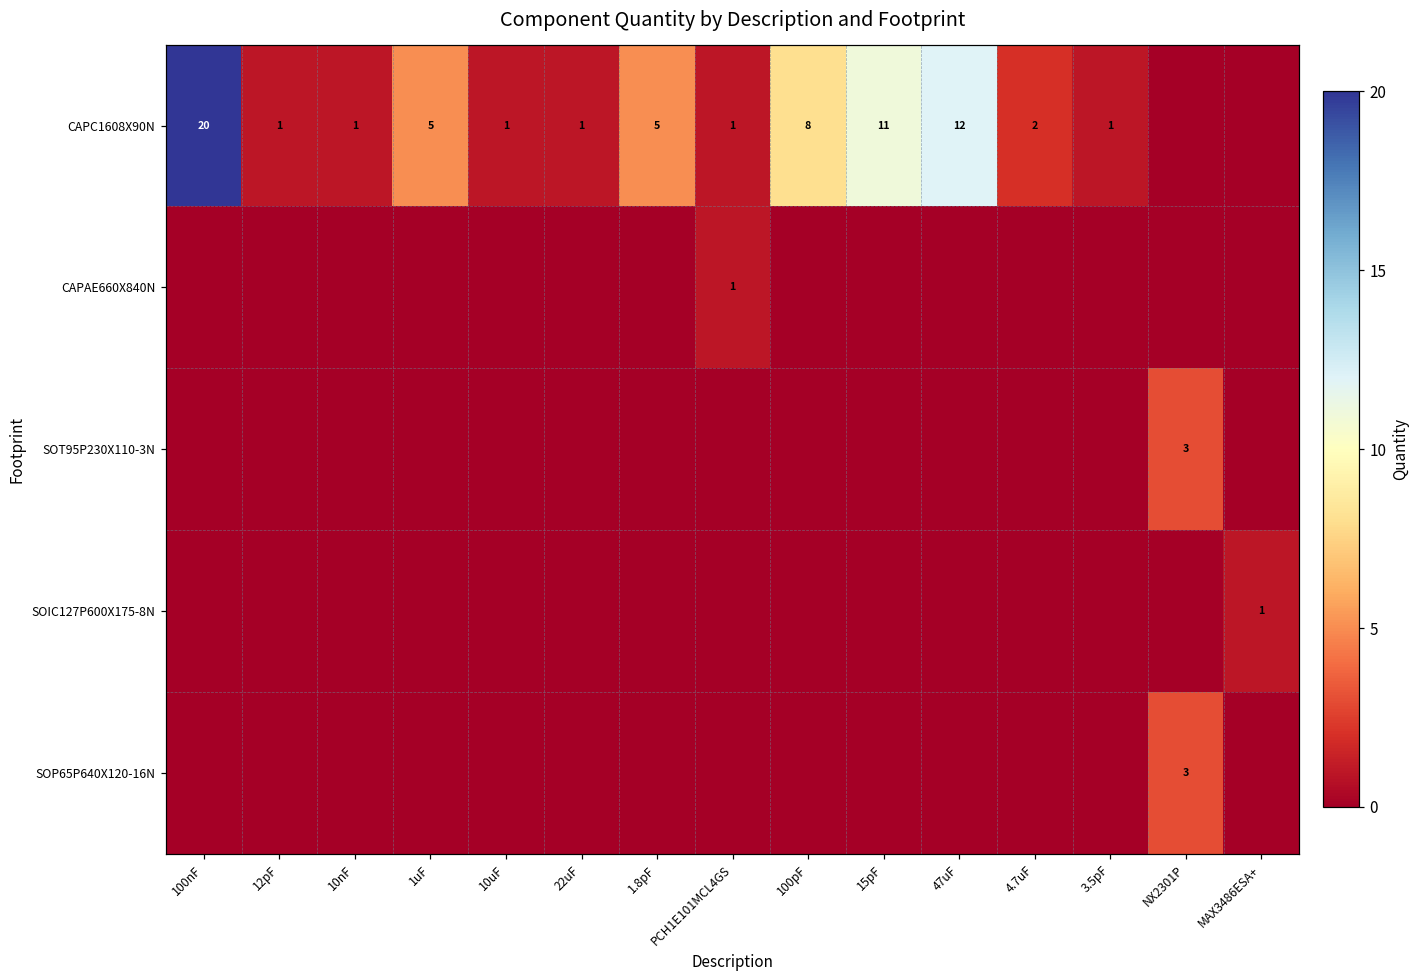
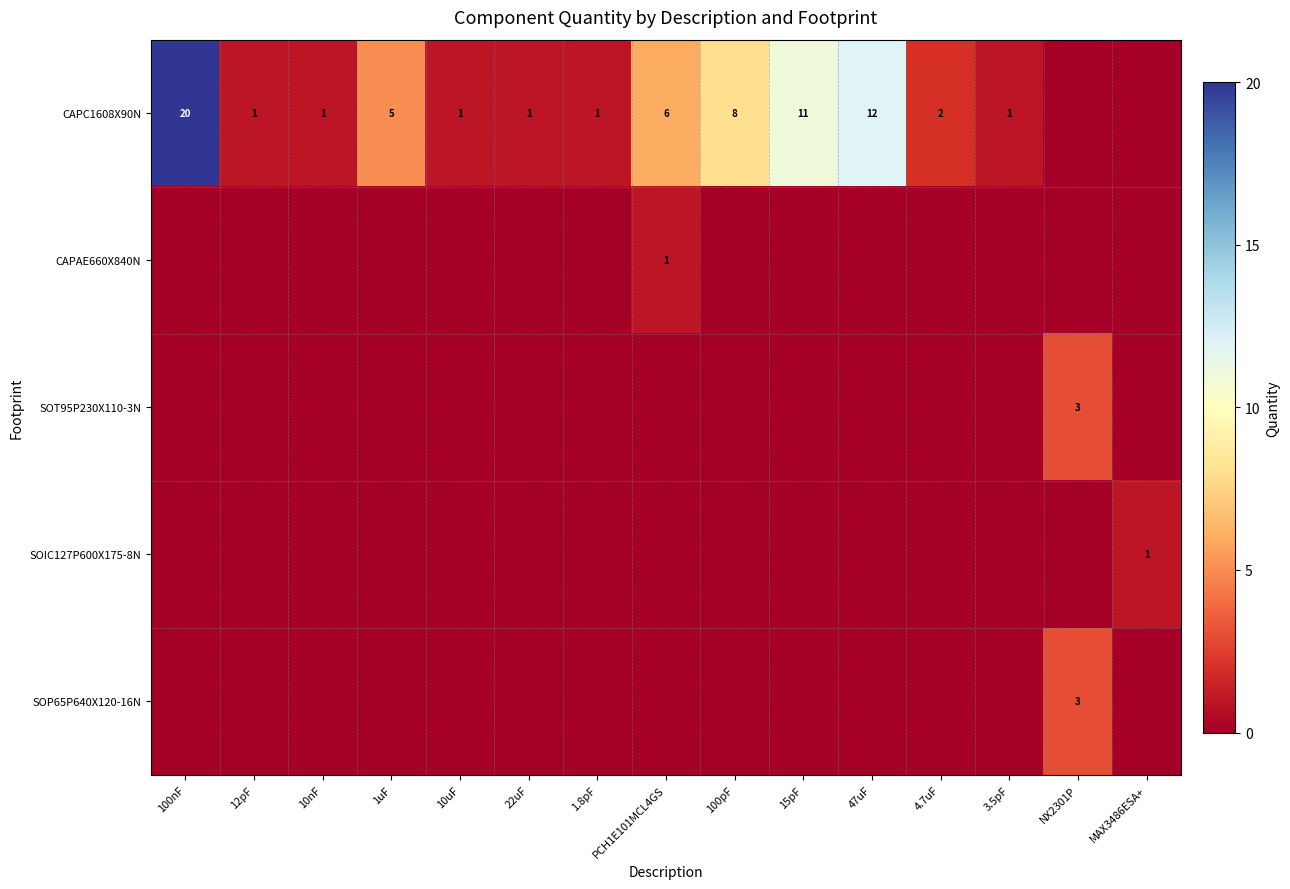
  {
    "CAPC1608X90N": {
      "100nF": 20,
      "12pF": 1,
      "10nF": 1,
      "1uF": 5,
      "10uF": 1,
      "22uF": 1,
-     "1.8pF": 5,
-     "PCH1E101MCL4GS": 1,
+     "1.8pF": 1,
+     "PCH1E101MCL4GS": 6,
      "100pF": 8,
      "15pF": 11,
      "47uF": 12,
      "4.7uF": 2,
      "3.5pF": 1
    },
    "CAPAE660X840N": {
      "PCH1E101MCL4GS": 1
    },
    "SOT95P230X110-3N": {
      "NX2301P": 3
    },
    "SOIC127P600X175-8N": {
      "MAX3486ESA+": 1
    },
    "SOP65P640X120-16N": {
      "NX2301P": 3
    }
  }
